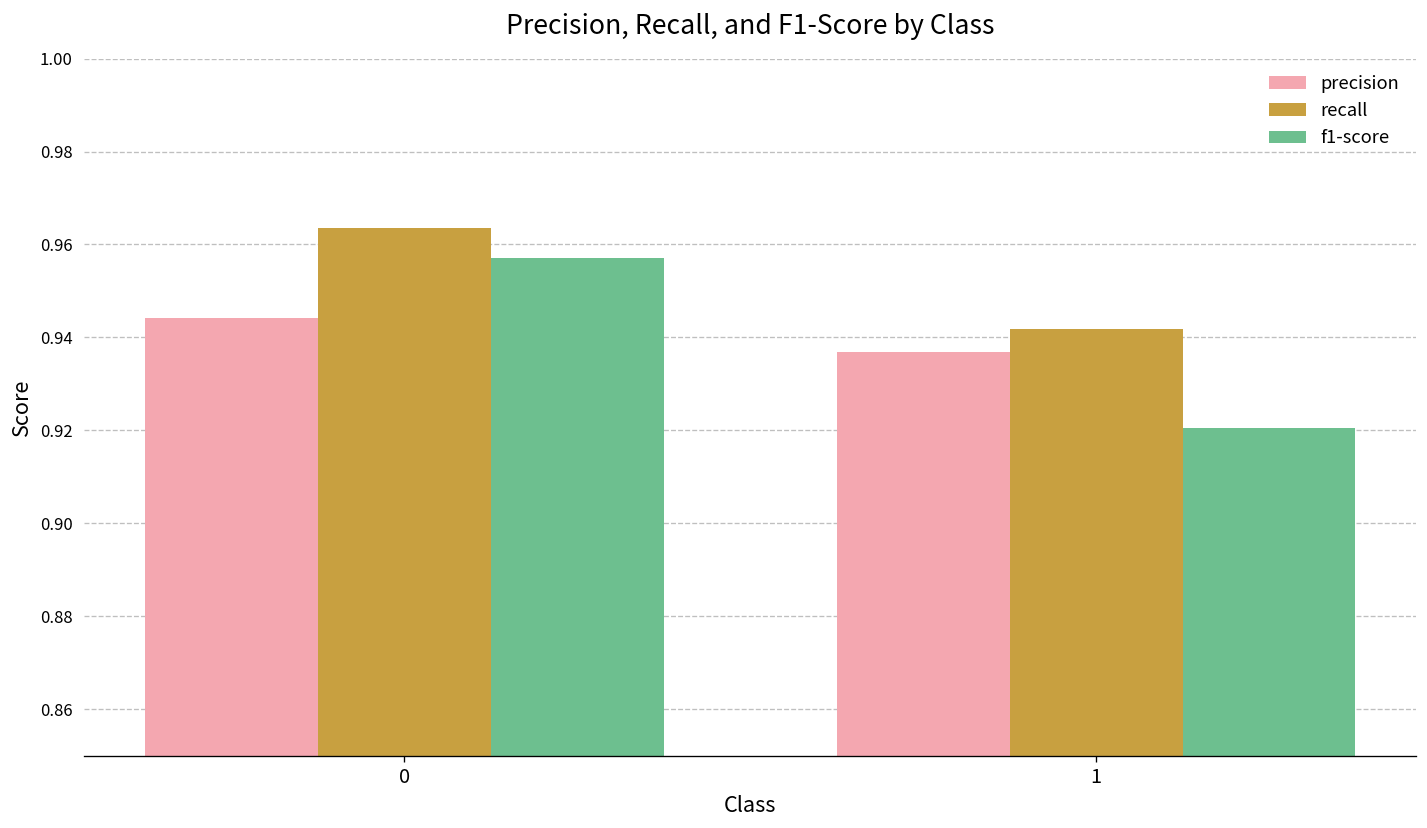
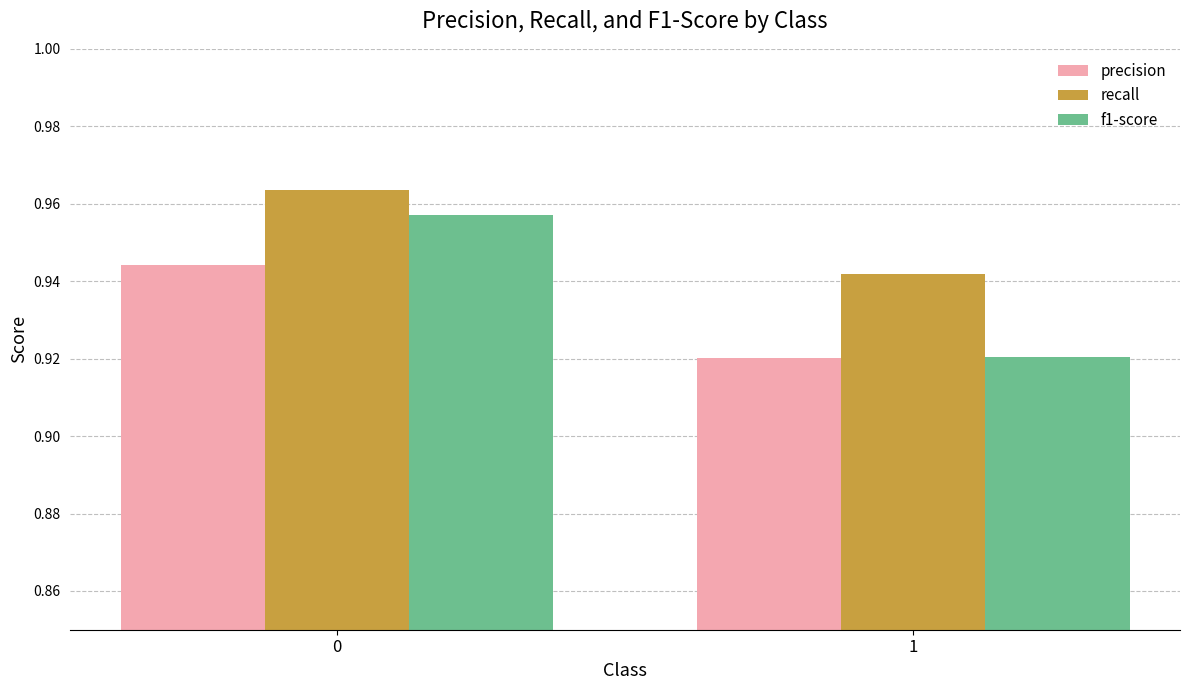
  {
    "precision": {
      "0": 0.944,
-     "1": 0.937
+     "1": 0.920
    },
    "recall": {
      "0": 0.963,
      "1": 0.942
    },
    "f1-score": {
      "0": 0.957,
      "1": 0.921
    }
  }
